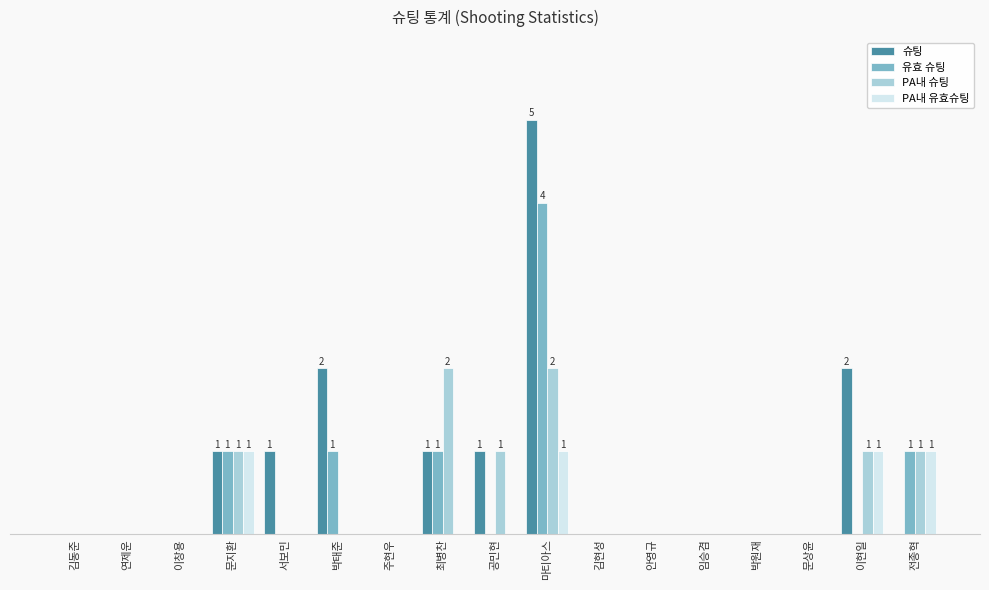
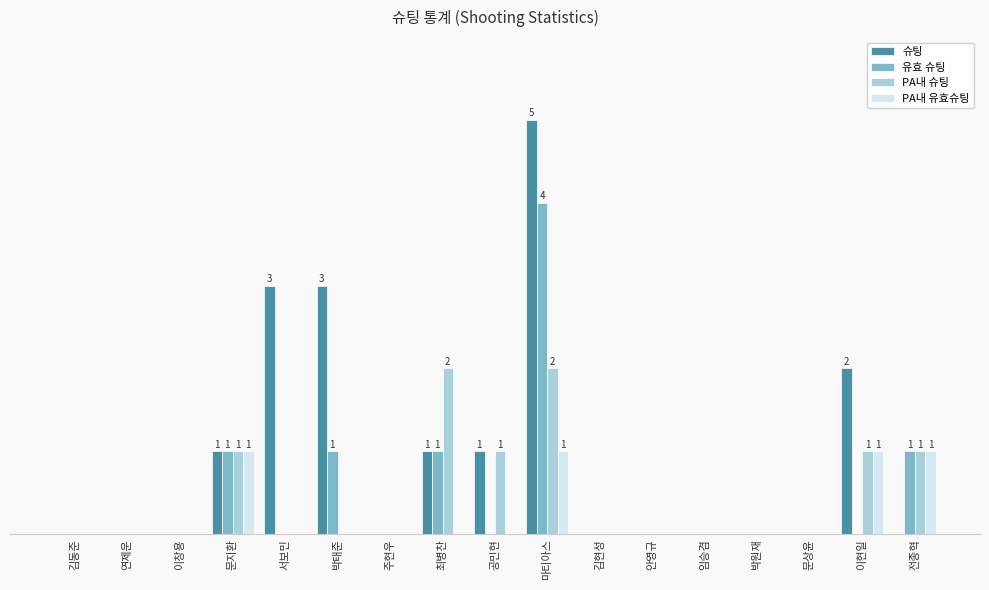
  {
    "슈팅": {
      "문지환": 1,
-     "서보민": 1,
-     "박태준": 2,
+     "서보민": 3,
+     "박태준": 3,
      "최병찬": 1,
      "공민현": 1,
      "마티아스": 5,
      "이현일": 2
    }
  }
